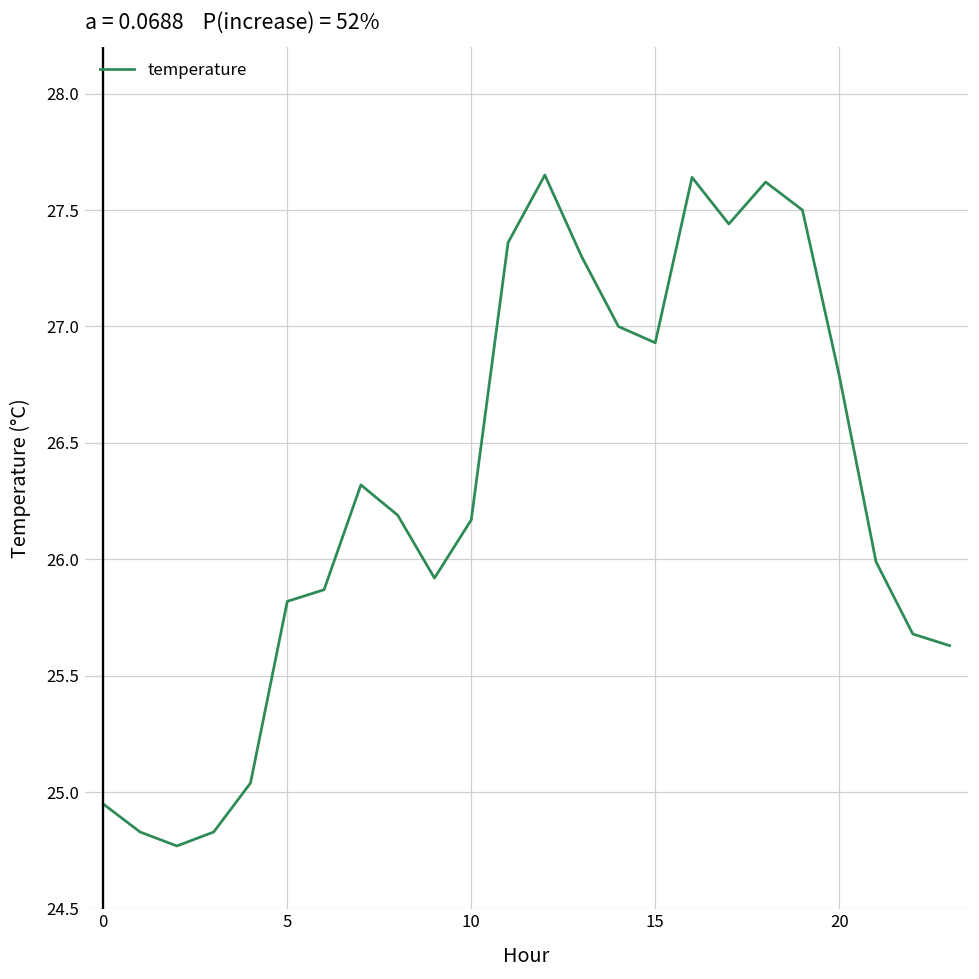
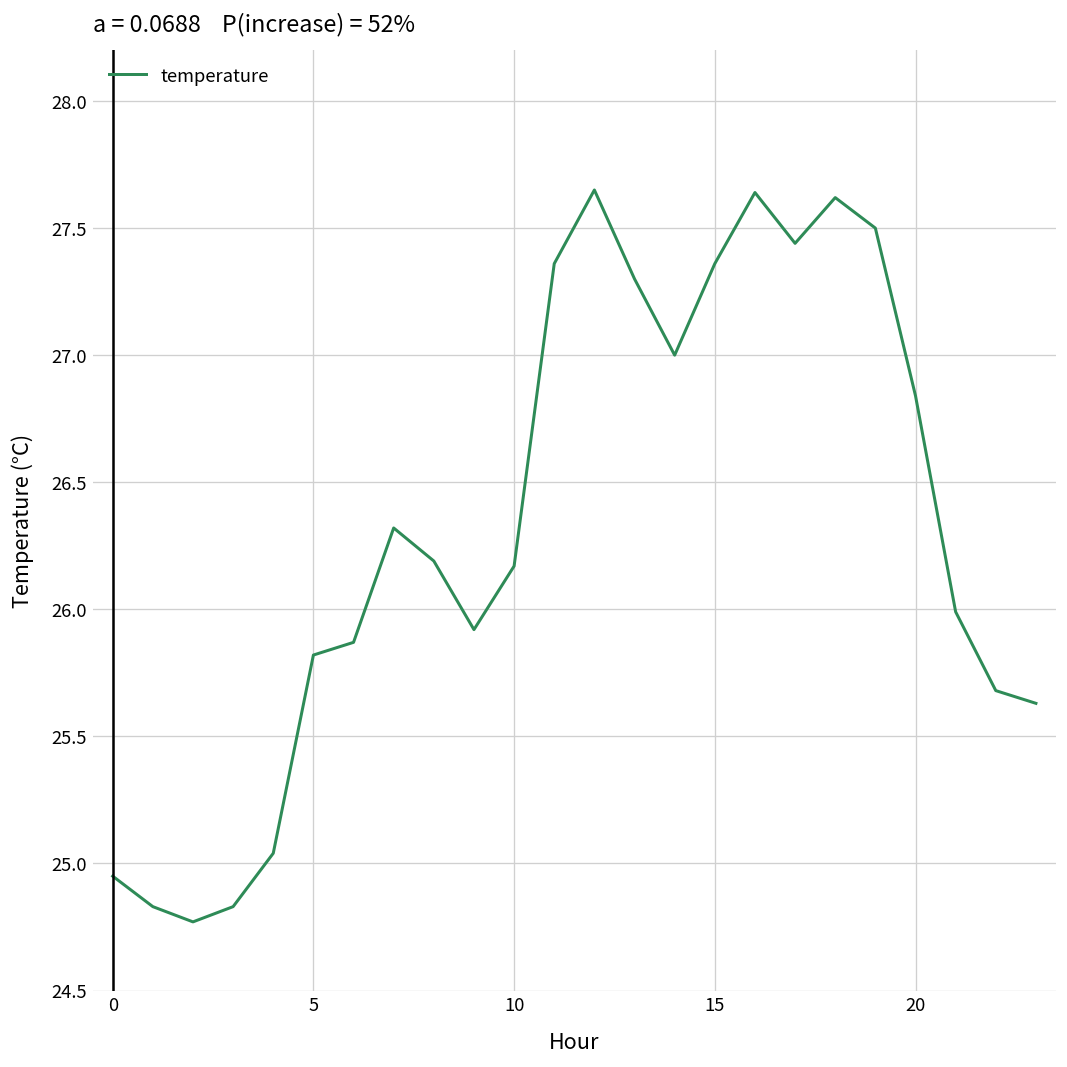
  {
    "0": 24.95,
    "5": 25.82,
    "10": 26.17,
-   "15": 26.93,
-   "20": 26.79
+   "15": 27.36,
+   "20": 26.84
  }
